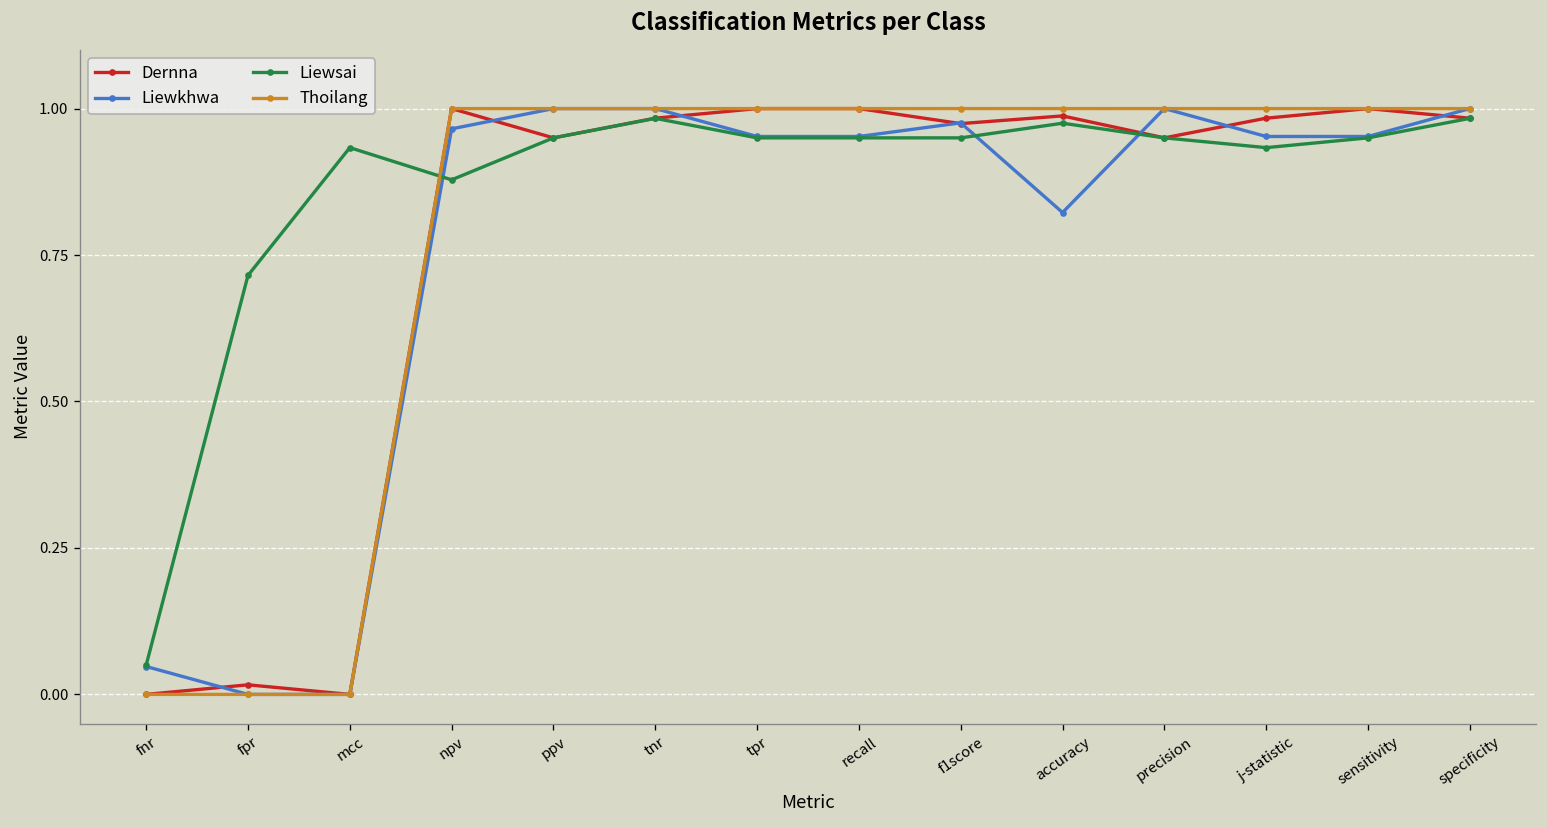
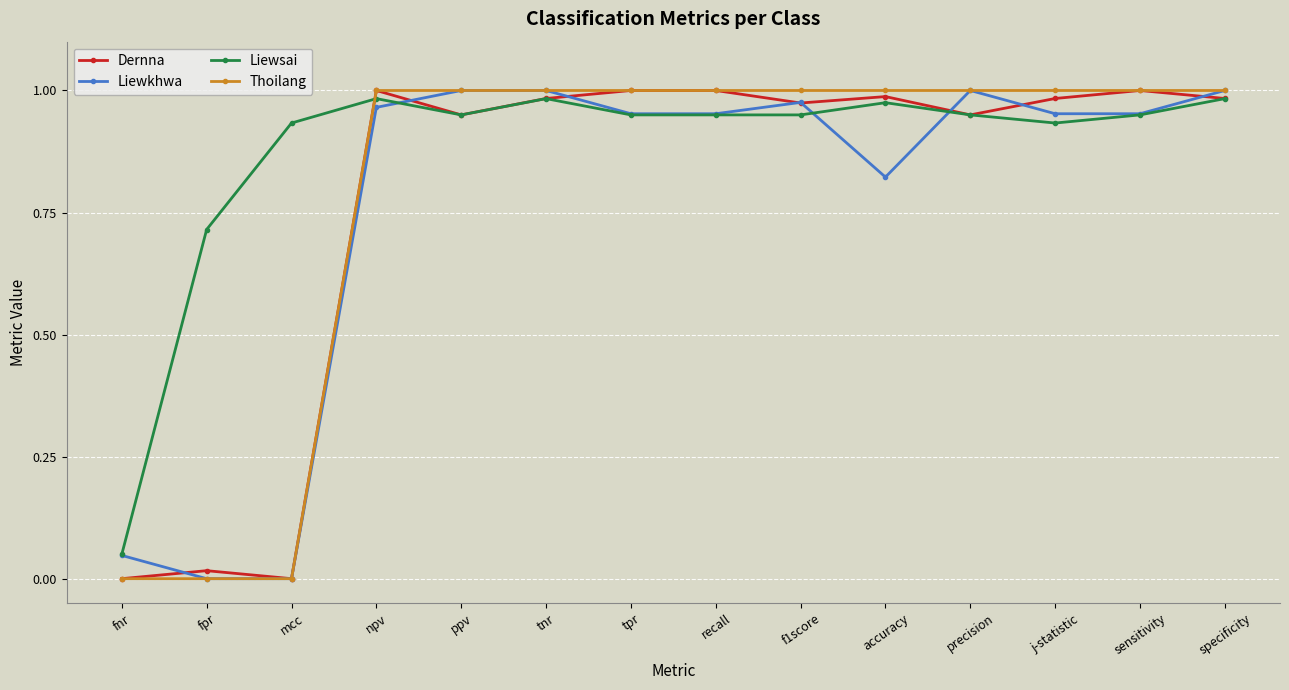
  {
    "Dernna": {
      "fpr": 0.02,
      "accuracy": 0.99,
      "j-statistic": 0.98
    },
    "Liewkhwa": {
      "npv": 0.97,
      "accuracy": 0.82,
      "j-statistic": 0.95
    },
    "Liewsai": {
      "fpr": 0.72,
      "mcc": 0.93,
-     "npv": 0.88,
+     "npv": 0.98,
      "f1score": 0.95,
      "accuracy": 0.98,
      "j-statistic": 0.93
    },
    "Thoilang": {
      "f1score": 1.00,
      "accuracy": 1.00,
      "j-statistic": 1.00
    }
  }
